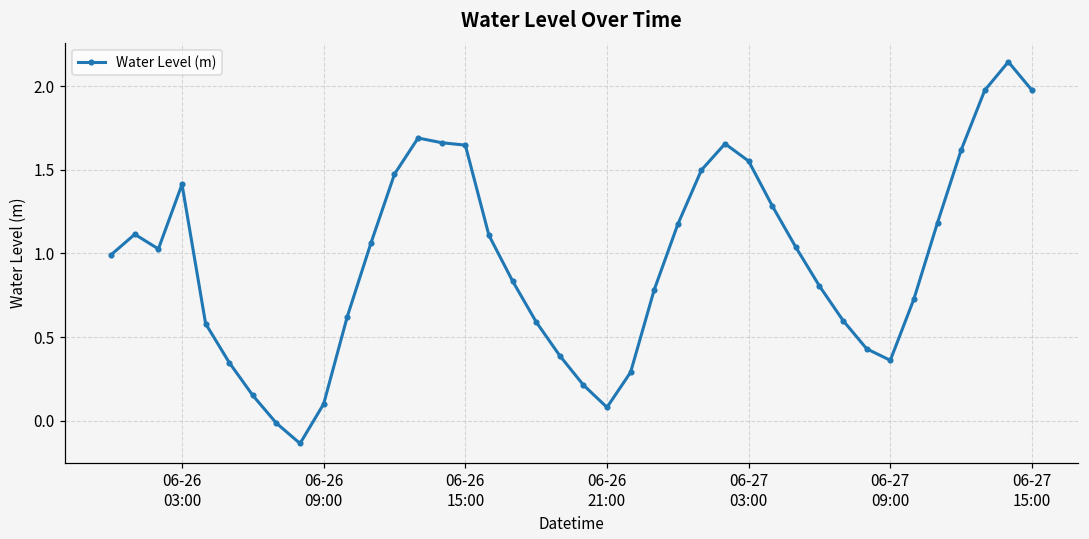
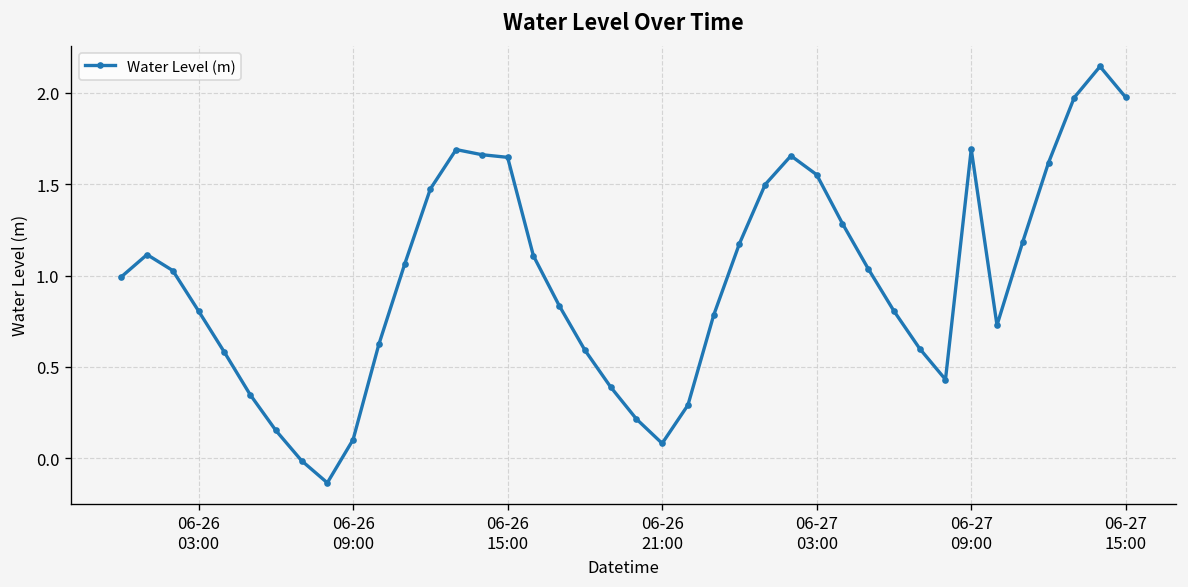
  {
-   "06-26 03:00": 1.41,
+   "06-26 03:00": 0.81,
    "06-26 09:00": 0.10,
    "06-26 15:00": 1.65,
    "06-26 21:00": 0.08,
    "06-27 03:00": 1.55,
-   "06-27 09:00": 0.36,
+   "06-27 09:00": 1.69,
    "06-27 15:00": 1.97
  }
